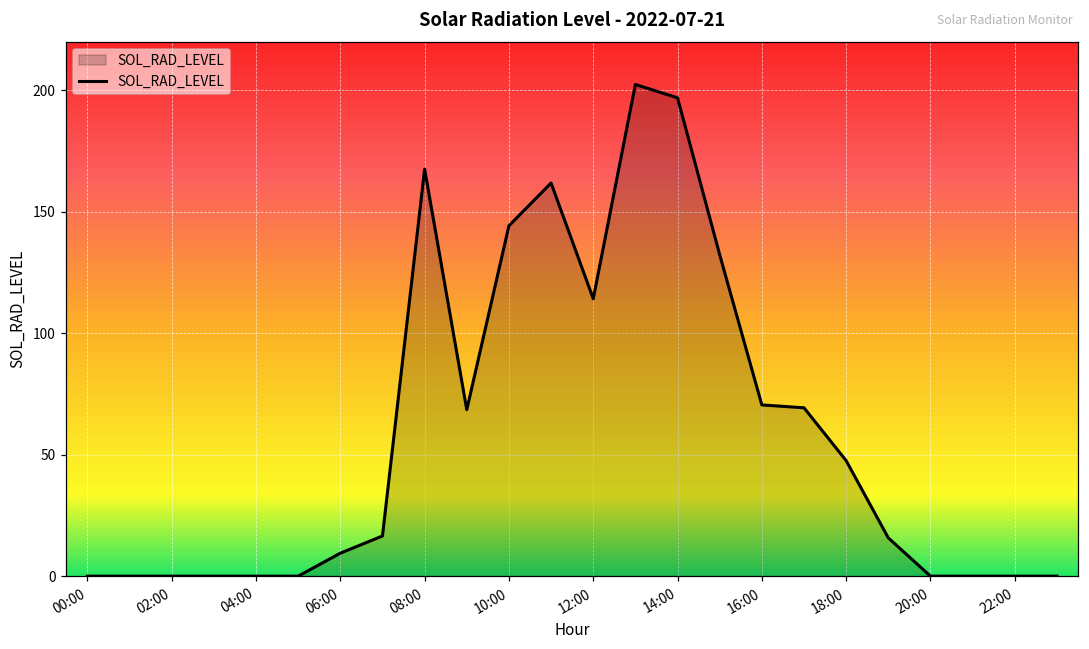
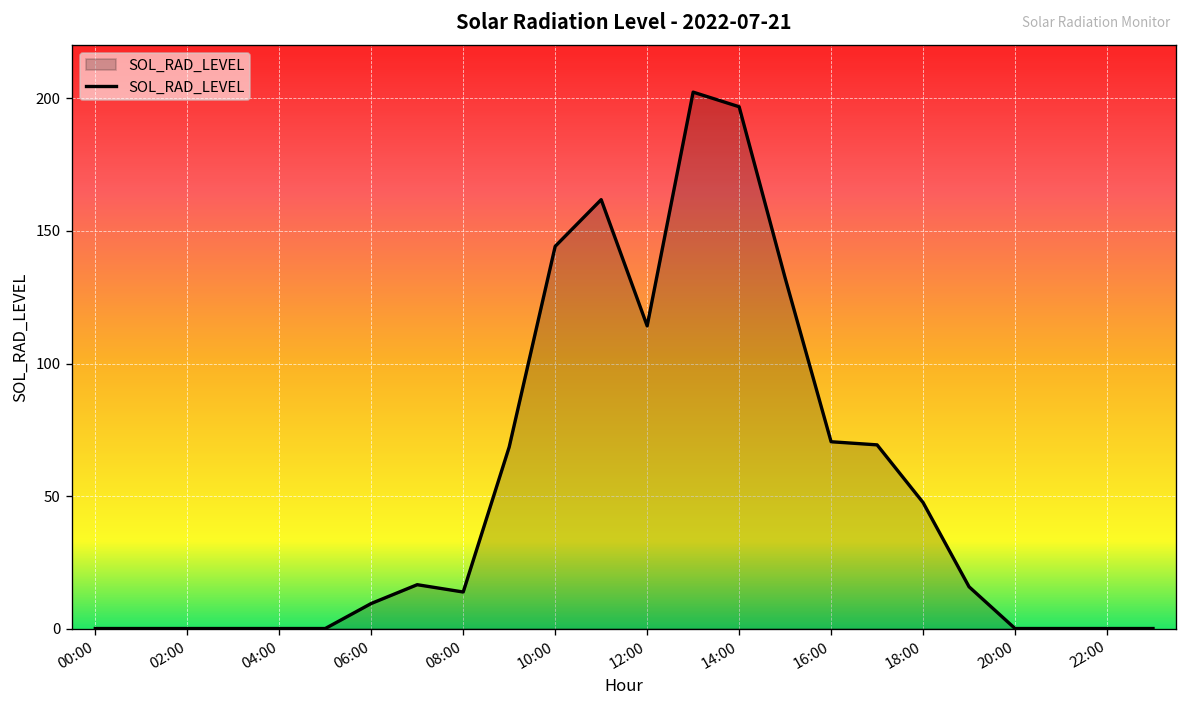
  {
    "00:00": 0,
    "02:00": 0,
    "04:00": 0,
    "06:00": 9,
-   "08:00": 168,
+   "08:00": 14,
    "10:00": 144,
    "12:00": 114,
    "14:00": 197,
    "16:00": 70,
    "18:00": 48,
    "20:00": 0,
    "22:00": 0
  }
